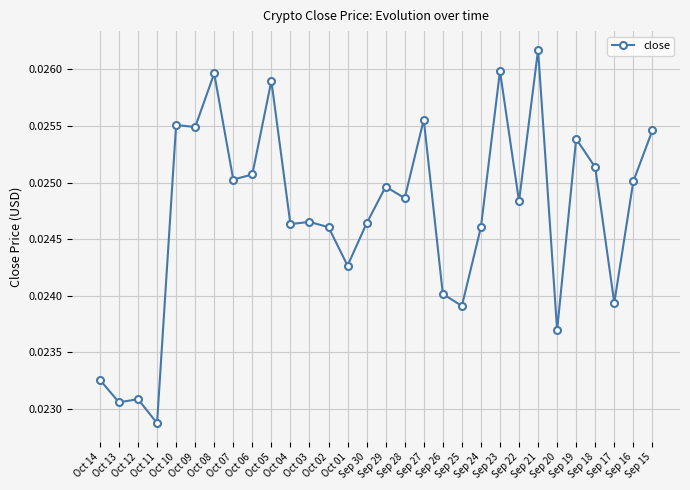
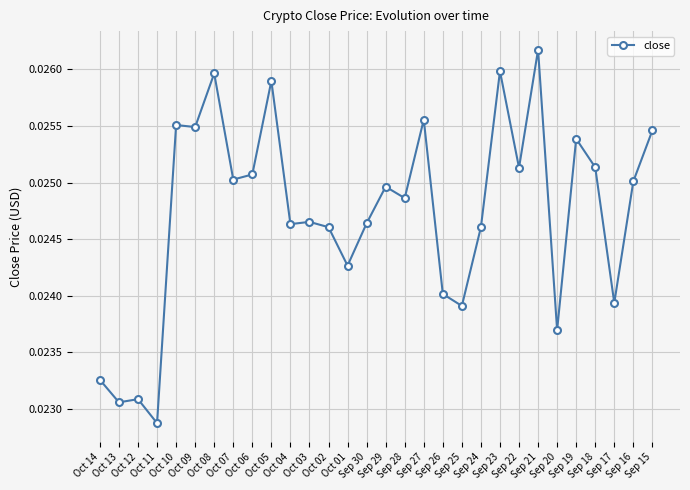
  {
    "Oct 14": 0.02326,
    "Oct 13": 0.02306,
    "Oct 12": 0.02309,
    "Oct 11": 0.02287,
    "Oct 10": 0.02551,
    "Oct 09": 0.02549,
    "Oct 08": 0.02597,
    "Oct 07": 0.02503,
    "Oct 06": 0.02507,
    "Oct 05": 0.02590,
    "Oct 04": 0.02463,
    "Oct 03": 0.02465,
    "Oct 02": 0.02461,
    "Oct 01": 0.02427,
    "Sep 30": 0.02464,
    "Sep 29": 0.02496,
    "Sep 28": 0.02486,
    "Sep 27": 0.02556,
    "Sep 26": 0.02402,
    "Sep 25": 0.02391,
    "Sep 24": 0.02461,
    "Sep 23": 0.02599,
-   "Sep 22": 0.02484,
+   "Sep 22": 0.02513,
    "Sep 21": 0.02617,
    "Sep 20": 0.02370,
    "Sep 19": 0.02539,
    "Sep 18": 0.02514,
    "Sep 17": 0.02394,
    "Sep 16": 0.02501,
    "Sep 15": 0.02546
  }
